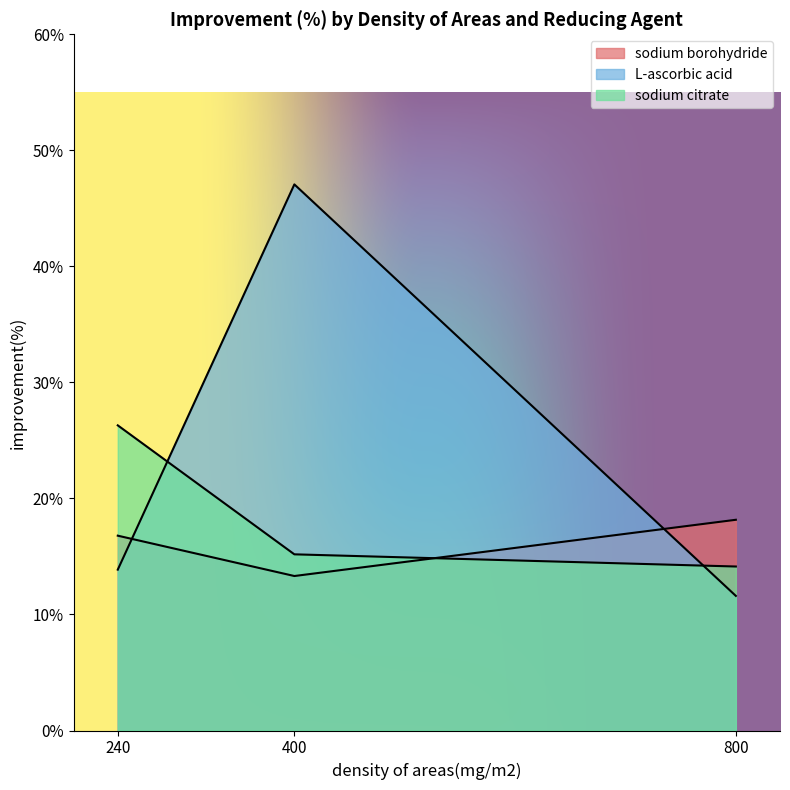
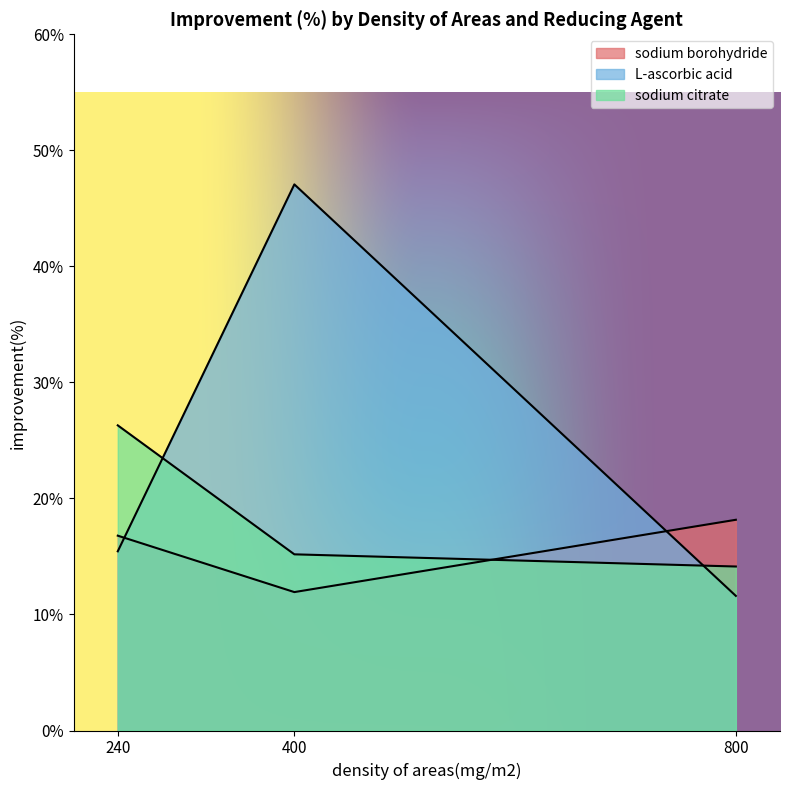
  {
    "sodium borohydride": {
      "240": "16.8%",
-     "400": "13.3%",
+     "400": "11.9%",
      "800": "18.2%"
    },
    "L-ascorbic acid": {
-     "240": "13.9%",
+     "240": "15.4%",
      "400": "47.1%",
      "800": "11.6%"
    },
    "sodium citrate": {
      "240": "26.3%",
      "400": "15.2%",
      "800": "14.1%"
    }
  }
